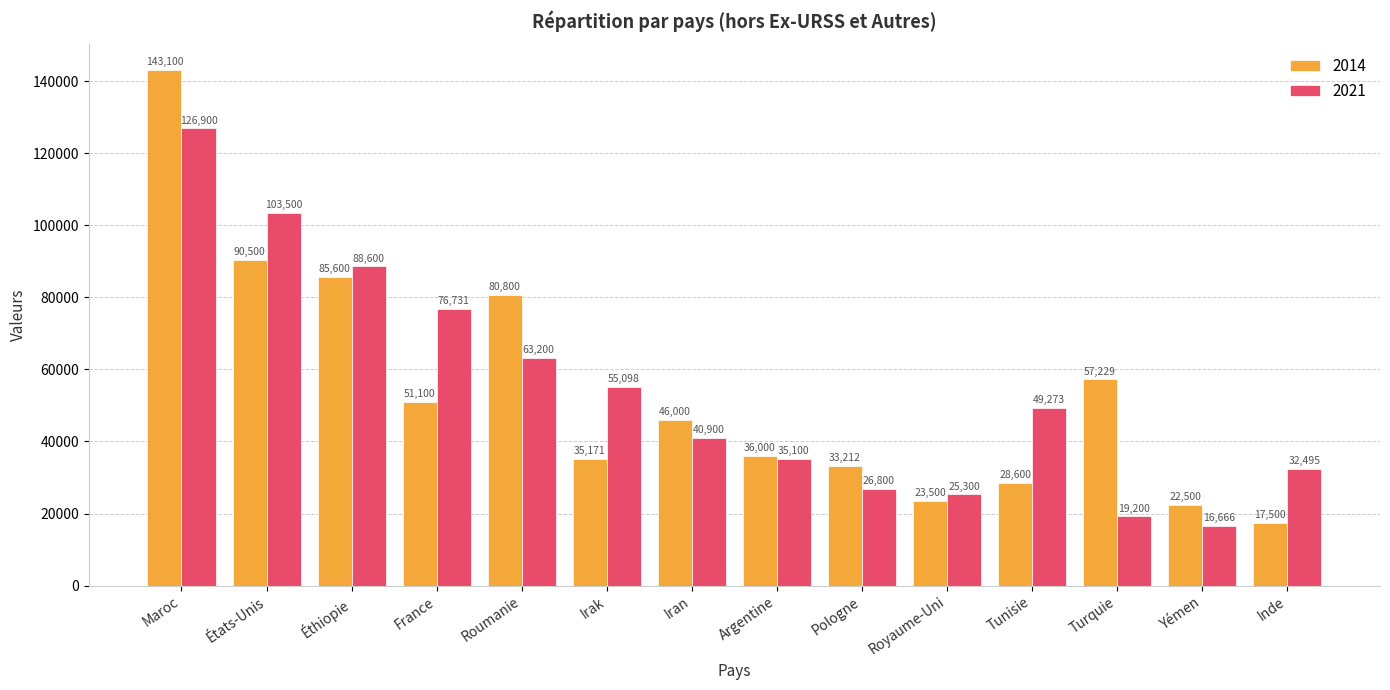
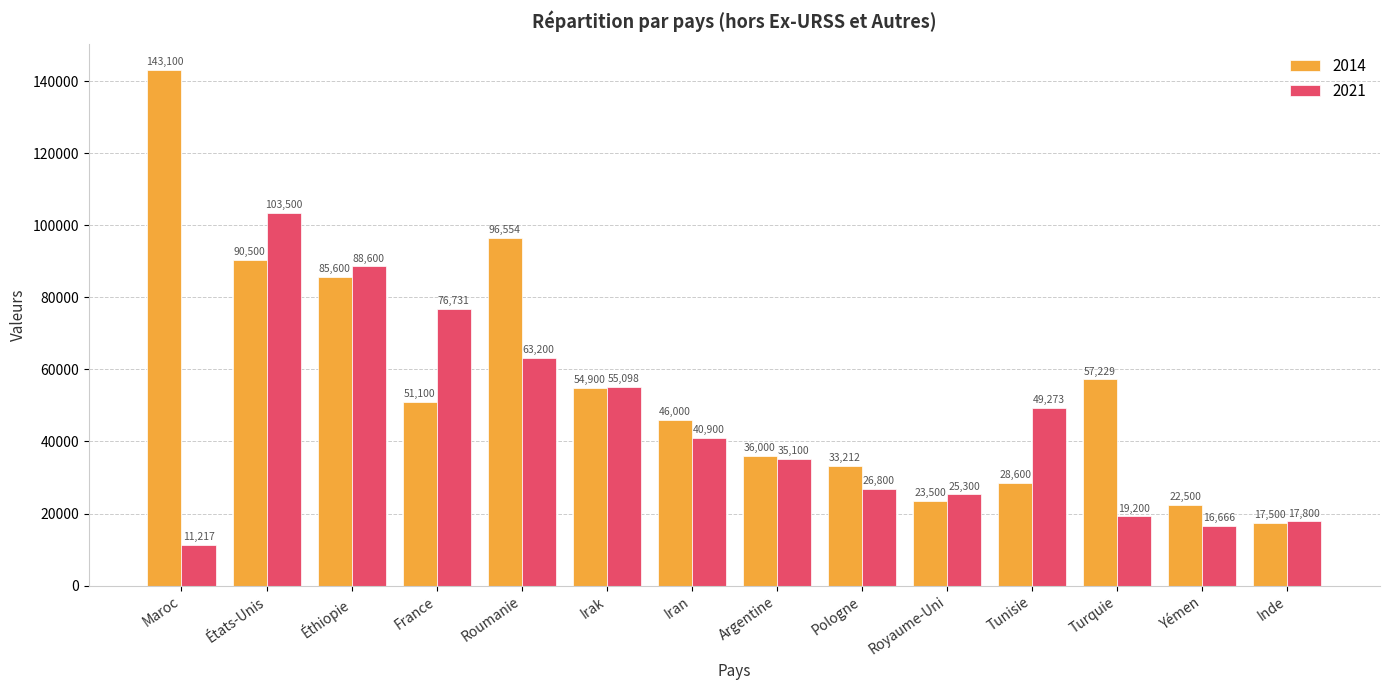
  {
    "2014": {
      "Maroc": "143,100",
      "États-Unis": "90,500",
      "Éthiopie": "85,600",
      "France": "51,100",
-     "Roumanie": "80,800",
-     "Irak": "35,171",
+     "Roumanie": "96,554",
+     "Irak": "54,900",
      "Iran": "46,000",
      "Argentine": "36,000",
      "Pologne": "33,212",
      "Royaume-Uni": "23,500",
      "Tunisie": "28,600",
      "Turquie": "57,229",
      "Yémen": "22,500",
      "Inde": "17,500"
    },
    "2021": {
-     "Maroc": "126,900",
+     "Maroc": "11,217",
      "États-Unis": "103,500",
      "Éthiopie": "88,600",
      "France": "76,731",
      "Roumanie": "63,200",
      "Irak": "55,098",
      "Iran": "40,900",
      "Argentine": "35,100",
      "Pologne": "26,800",
      "Royaume-Uni": "25,300",
      "Tunisie": "49,273",
      "Turquie": "19,200",
      "Yémen": "16,666",
-     "Inde": "32,495"
+     "Inde": "17,800"
    }
  }
